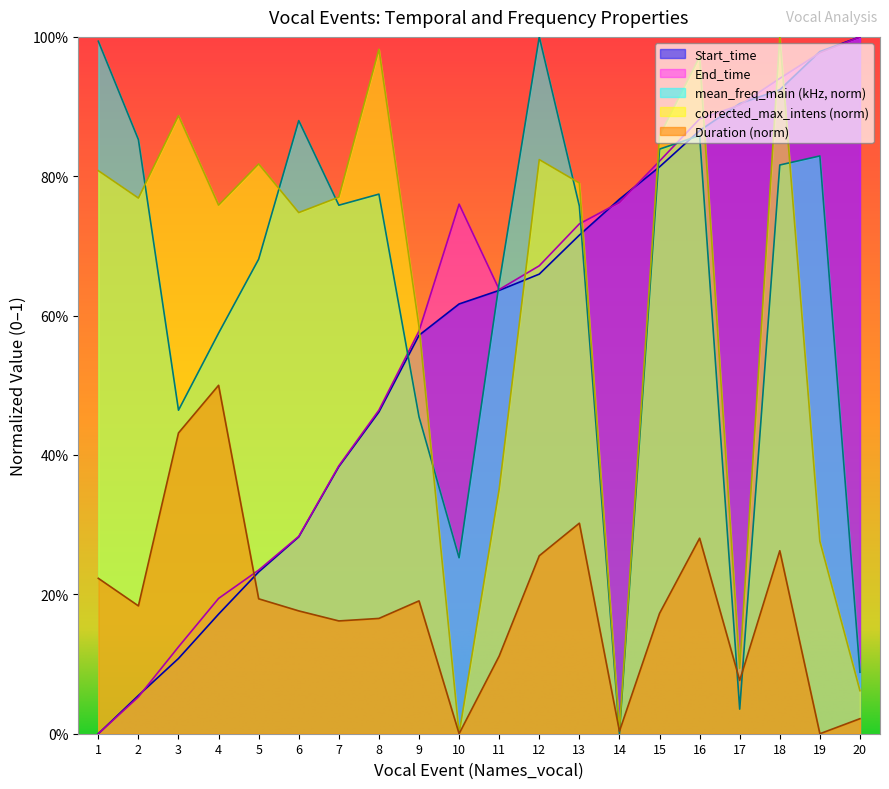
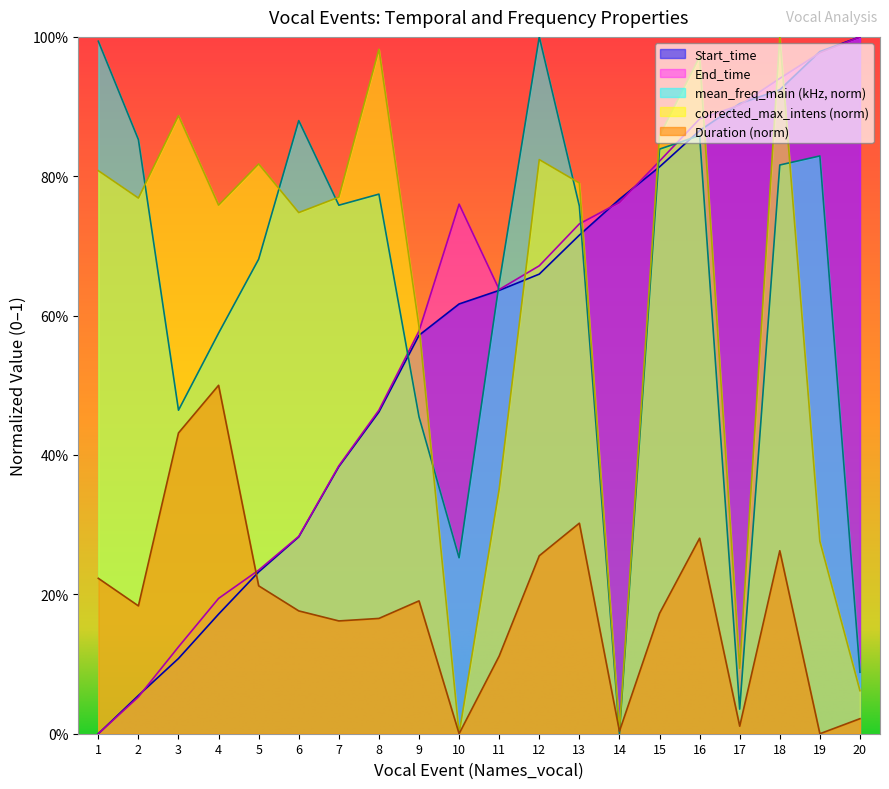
  {
    "Start_time": {
      "3": "11%",
      "4": "17%",
      "9": "57%",
      "10": "62%",
      "12": "66%",
      "13": "72%",
      "14": "77%",
      "15": "81%"
    },
    "End_time": {
      "3": "12%",
      "4": "19%",
      "9": "58%",
      "10": "76%",
      "12": "67%",
      "13": "73%",
      "14": "76%",
      "15": "82%"
    },
    "mean_freq_main (kHz, norm)": {
      "1": "99%",
      "2": "85%",
      "3": "46%",
      "4": "57%",
      "5": "68%",
      "6": "88%",
      "7": "76%",
      "8": "77%",
      "9": "45%",
      "10": "25%",
      "11": "65%",
      "12": "100%",
      "13": "76%",
      "15": "84%",
      "17": "4%",
      "18": "82%",
      "19": "83%",
      "20": "9%"
    },
    "corrected_max_intens (norm)": {
      "1": "81%",
      "2": "77%",
      "3": "89%",
      "4": "76%",
      "5": "82%",
      "6": "75%",
      "7": "77%",
      "8": "98%",
      "9": "58%",
      "11": "35%",
      "12": "82%",
      "13": "79%",
      "17": "9%",
      "18": "100%",
      "19": "28%",
      "20": "6%"
    },
    "Duration (norm)": {
      "1": "22%",
      "2": "18%",
      "3": "43%",
      "4": "50%",
-     "5": "19%",
+     "5": "21%",
      "6": "18%",
      "7": "16%",
      "8": "17%",
      "9": "19%",
      "11": "11%",
      "12": "26%",
      "13": "30%",
      "15": "17%",
      "16": "28%",
-     "17": "8%",
+     "17": "1%",
      "18": "26%",
      "19": "0%",
      "20": "2%"
    }
  }
